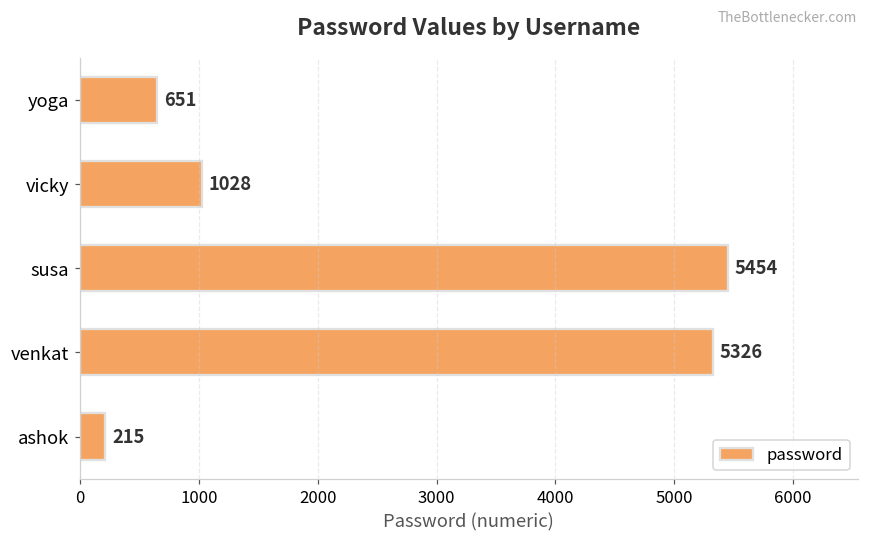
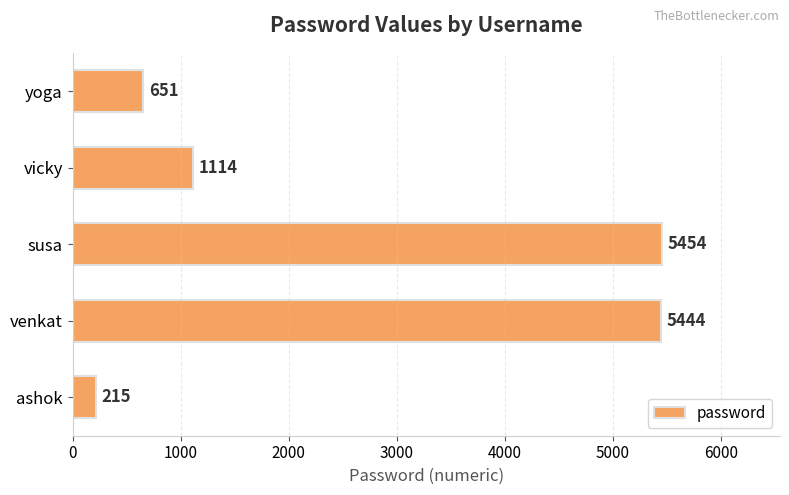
  {
    "yoga": 651,
-   "vicky": 1028,
+   "vicky": 1114,
    "susa": 5454,
-   "venkat": 5326,
+   "venkat": 5444,
    "ashok": 215
  }
